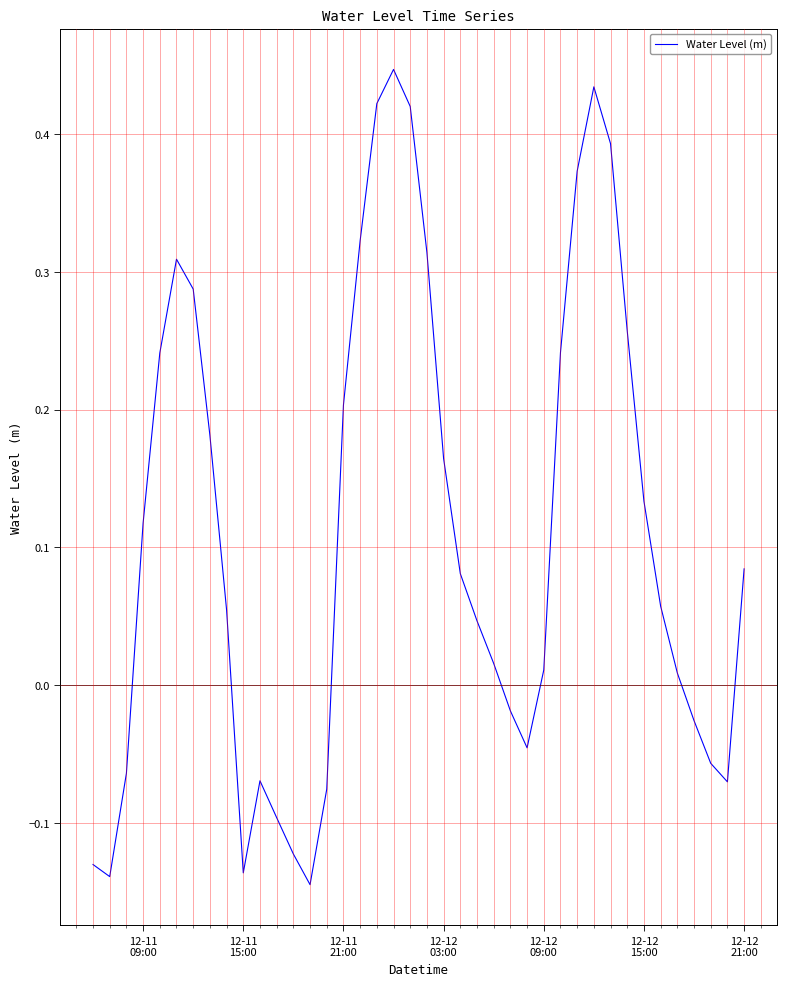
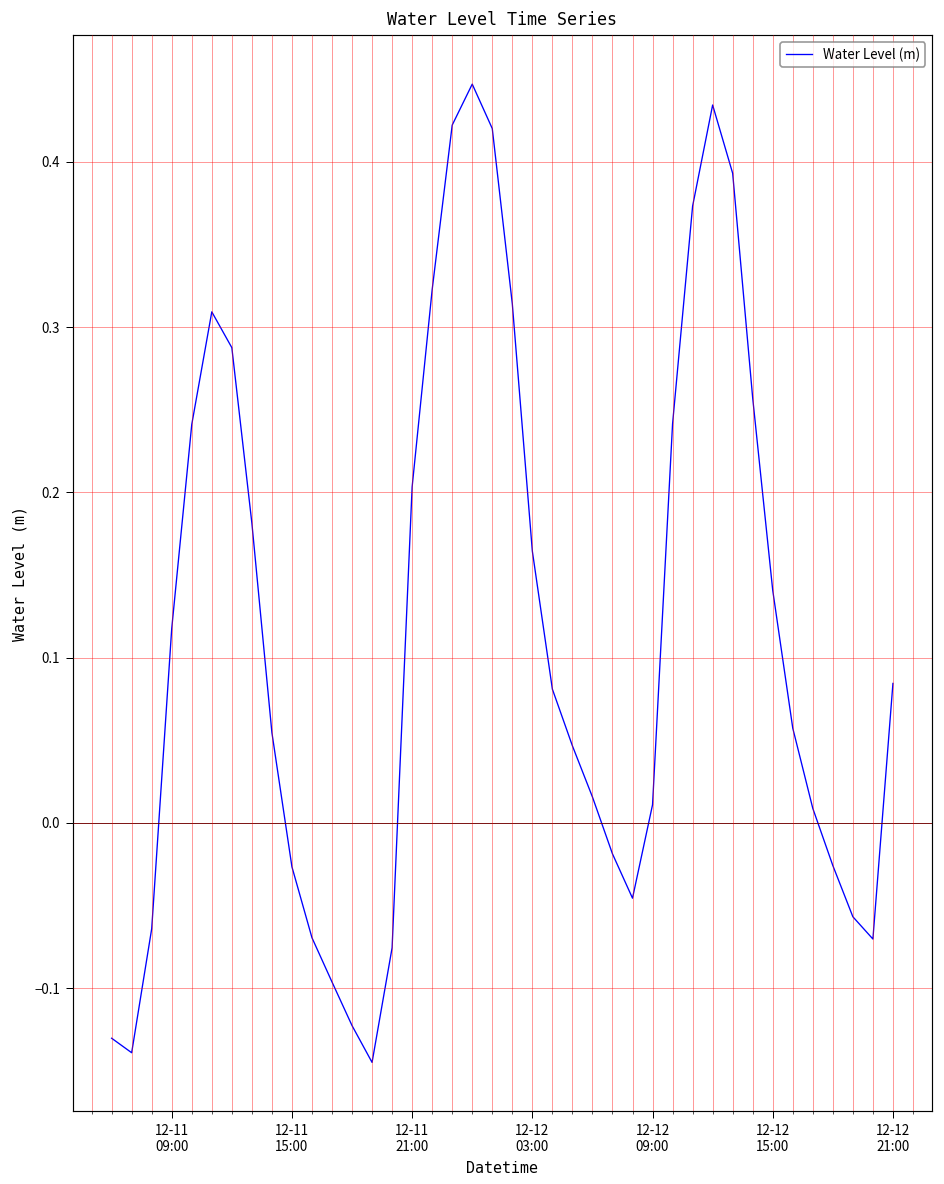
  {
    "12-11 09:00": 0.118,
-   "12-11 15:00": -0.136,
+   "12-11 15:00": -0.027,
    "12-11 21:00": 0.203,
    "12-12 03:00": 0.164,
    "12-12 09:00": 0.011,
-   "12-12 15:00": 0.134,
+   "12-12 15:00": 0.141,
    "12-12 21:00": 0.084
  }
